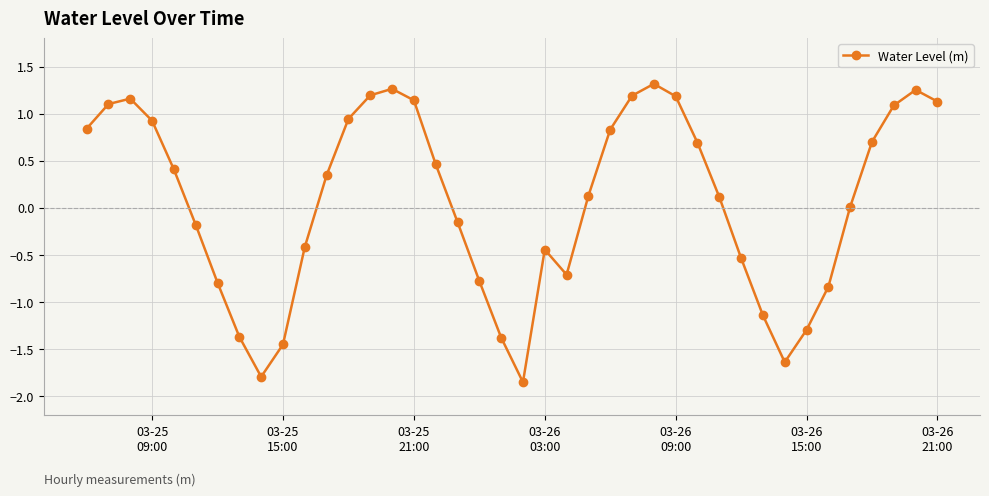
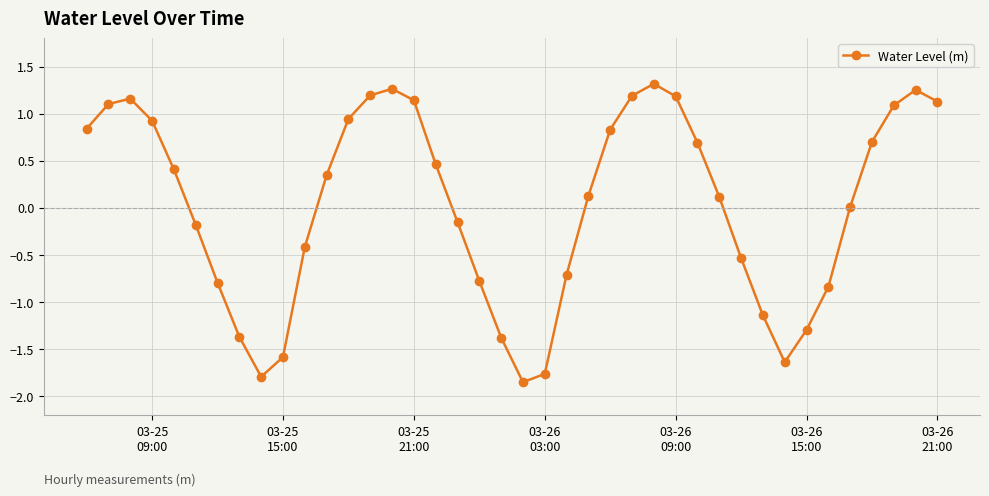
  {
    "03-25 09:00": 0.9,
-   "03-25 15:00": -1.4,
+   "03-25 15:00": -1.6,
    "03-25 21:00": 1.1,
-   "03-26 03:00": -0.4,
+   "03-26 03:00": -1.8,
    "03-26 09:00": 1.2,
    "03-26 15:00": -1.3,
    "03-26 21:00": 1.1
  }
